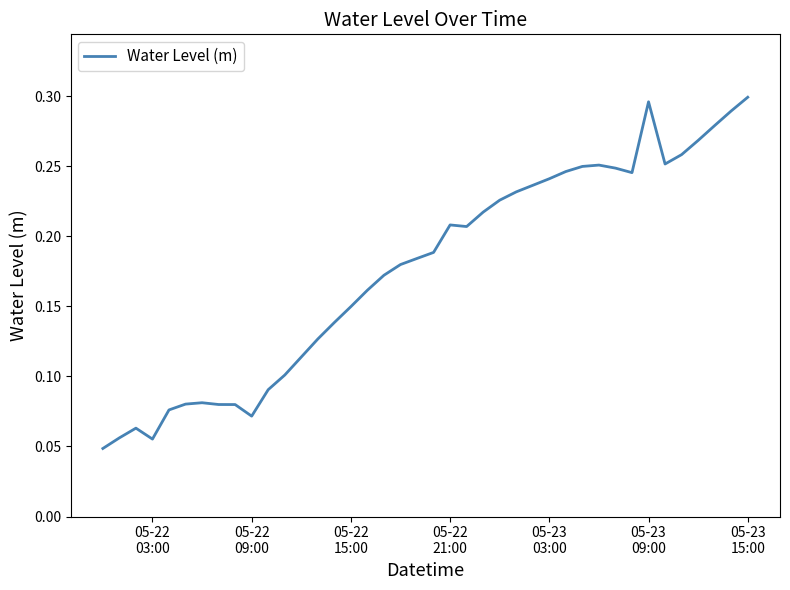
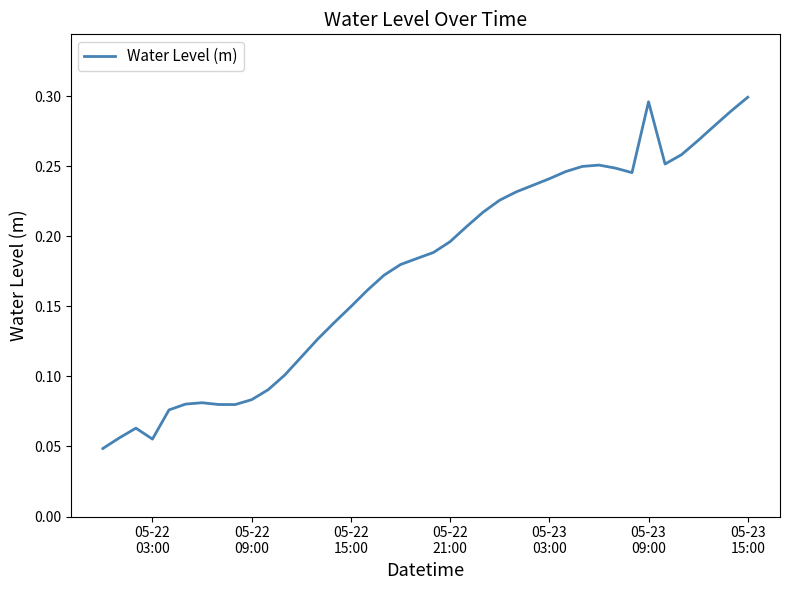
  {
    "05-22 03:00": 0.055,
-   "05-22 09:00": 0.072,
+   "05-22 09:00": 0.083,
    "05-22 15:00": 0.150,
-   "05-22 21:00": 0.208,
+   "05-22 21:00": 0.196,
    "05-23 03:00": 0.241,
    "05-23 09:00": 0.296,
    "05-23 15:00": 0.299
  }
